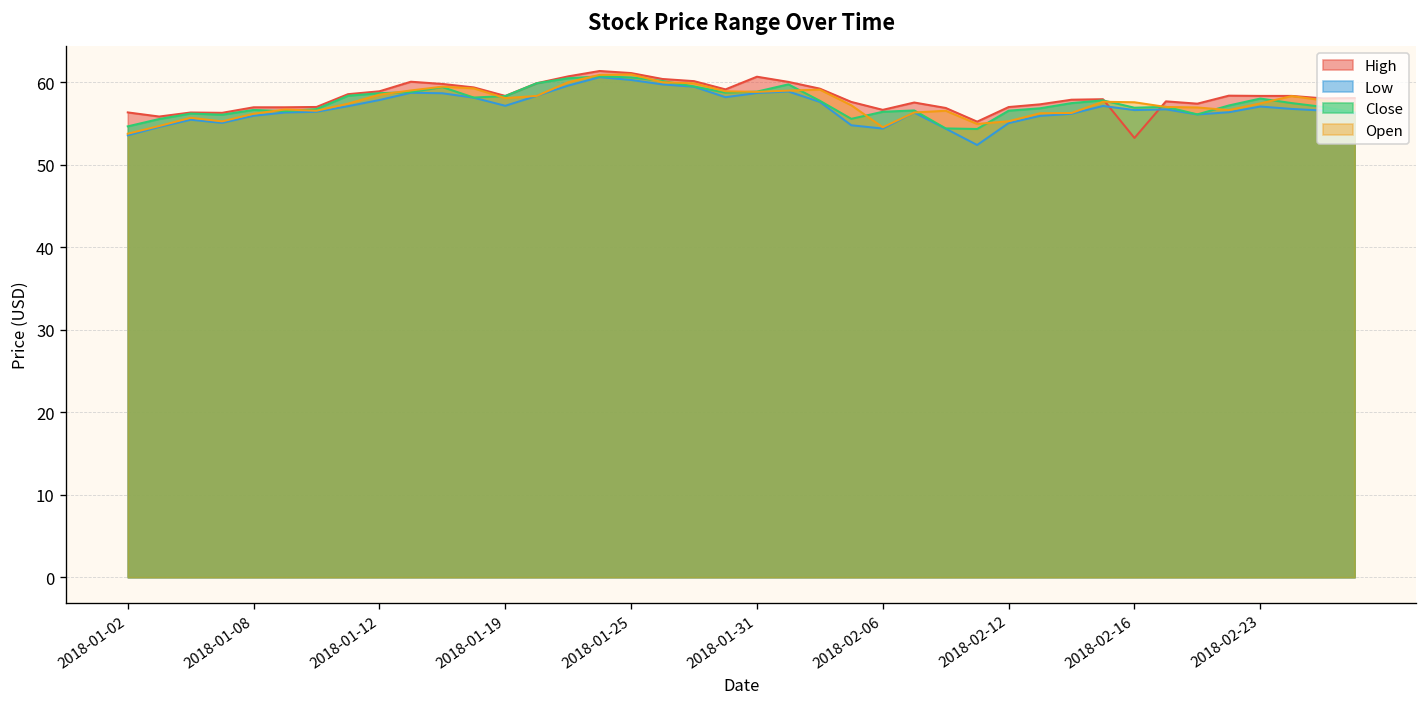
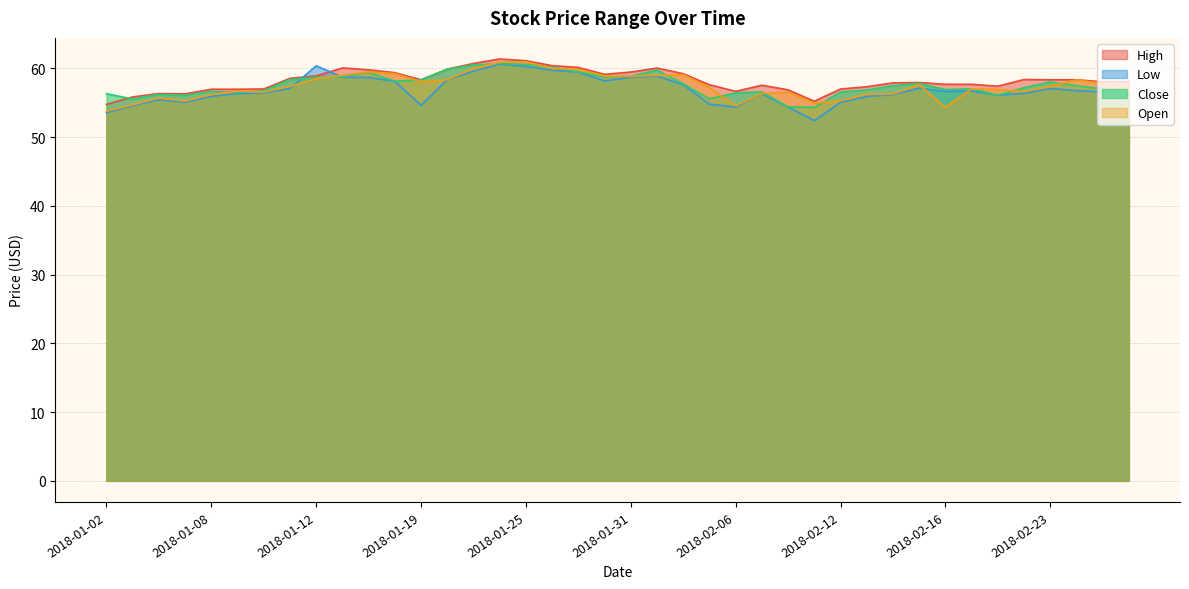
  {
    "High": {
-     "2018-01-02": 56,
-     "2018-01-31": 61,
+     "2018-01-02": 55,
+     "2018-01-31": 59,
      "2018-02-12": 57,
-     "2018-02-16": 53
+     "2018-02-16": 58
    },
    "Low": {
-     "2018-01-12": 58,
-     "2018-01-19": 57,
+     "2018-01-12": 60,
+     "2018-01-19": 55,
      "2018-02-23": 57
    },
    "Close": {
-     "2018-01-02": 55,
+     "2018-01-02": 56,
      "2018-02-12": 57
    },
    "Open": {
-     "2018-02-16": 58,
+     "2018-02-16": 54,
      "2018-02-23": 57
    }
  }
